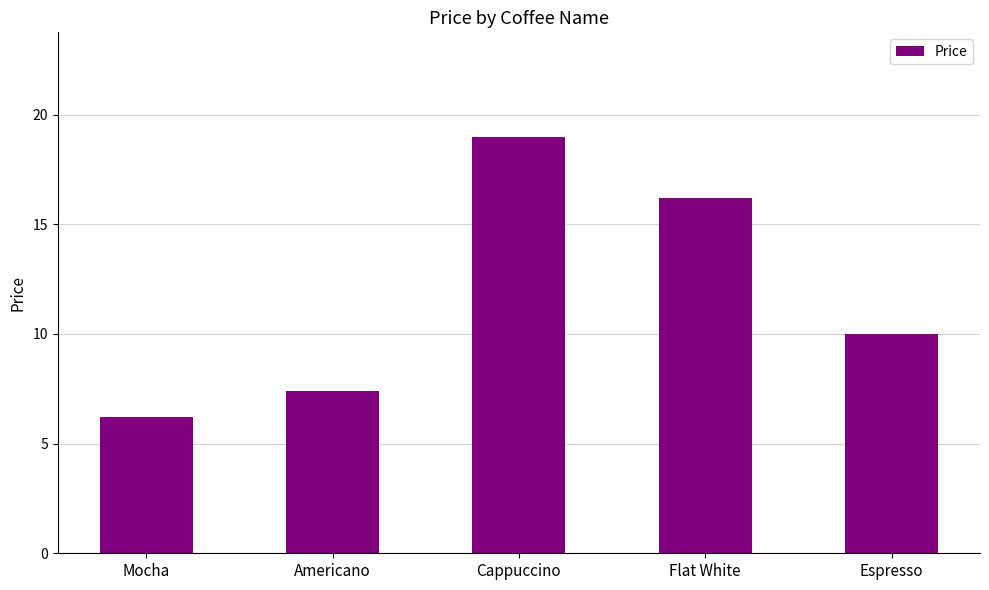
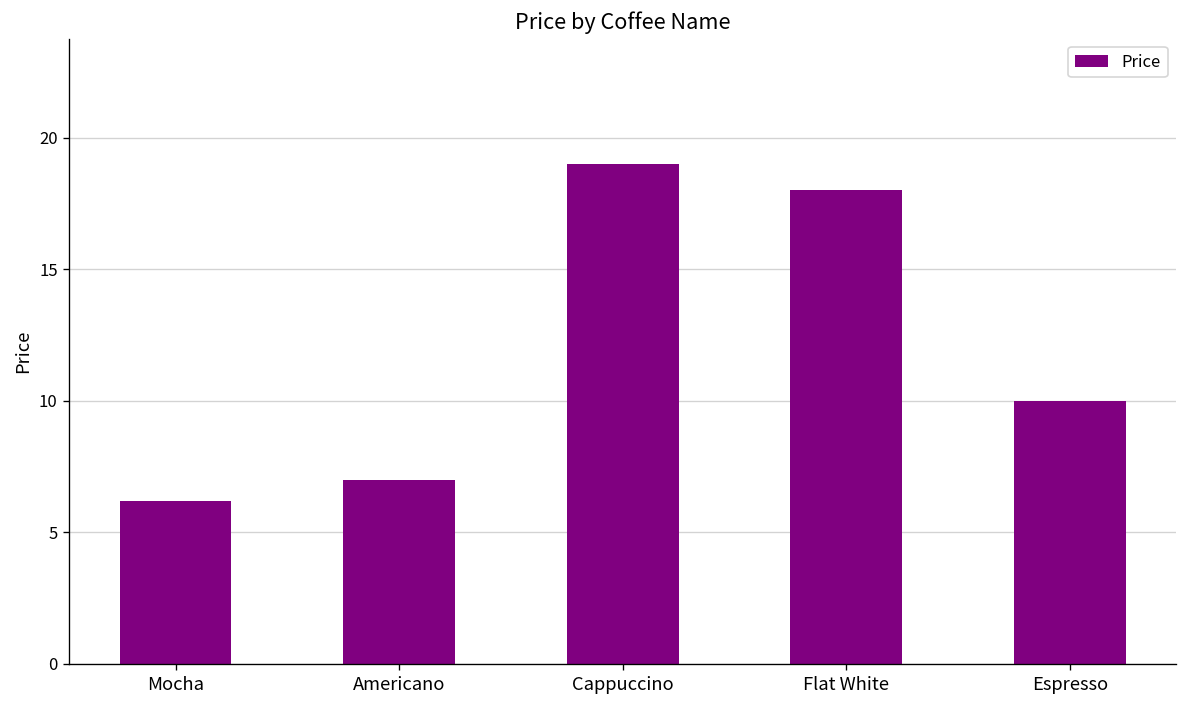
  {
    "Mocha": 6.2,
-   "Americano": 7.4,
+   "Americano": 7.0,
    "Cappuccino": 19.0,
-   "Flat White": 16.2,
+   "Flat White": 18.0,
    "Espresso": 10.0
  }
